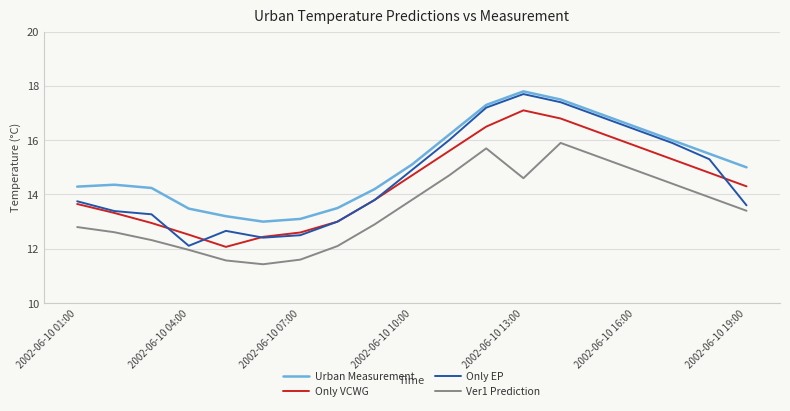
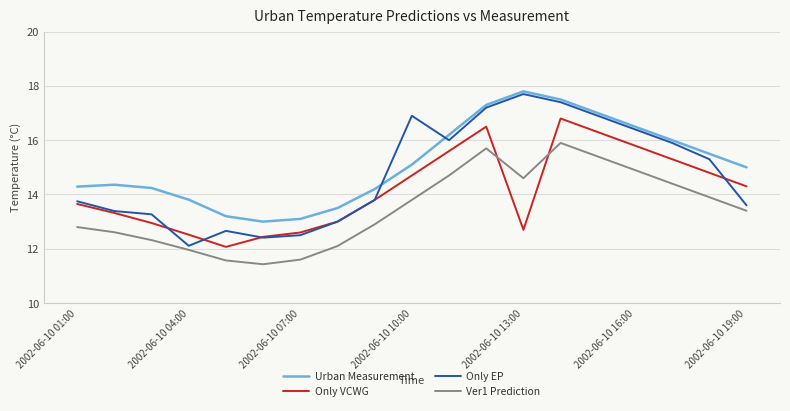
  {
    "Urban Measurement": {
      "2002-06-10 01:00": 14.3,
-     "2002-06-10 04:00": 13.5,
+     "2002-06-10 04:00": 13.8,
      "2002-06-10 07:00": 13.1,
      "2002-06-10 10:00": 15.1,
      "2002-06-10 13:00": 17.8,
      "2002-06-10 16:00": 16.5,
      "2002-06-10 19:00": 15.0
    },
    "Only VCWG": {
      "2002-06-10 01:00": 13.7,
      "2002-06-10 04:00": 12.5,
      "2002-06-10 07:00": 12.6,
      "2002-06-10 10:00": 14.7,
-     "2002-06-10 13:00": 17.1,
+     "2002-06-10 13:00": 12.7,
      "2002-06-10 16:00": 15.8,
      "2002-06-10 19:00": 14.3
    },
    "Only EP": {
      "2002-06-10 01:00": 13.8,
      "2002-06-10 04:00": 12.1,
      "2002-06-10 07:00": 12.5,
-     "2002-06-10 10:00": 14.9,
+     "2002-06-10 10:00": 16.9,
      "2002-06-10 13:00": 17.7,
      "2002-06-10 16:00": 16.4,
      "2002-06-10 19:00": 13.6
    },
    "Ver1 Prediction": {
      "2002-06-10 01:00": 12.8,
      "2002-06-10 04:00": 12.0,
      "2002-06-10 07:00": 11.6,
      "2002-06-10 10:00": 13.8,
      "2002-06-10 13:00": 14.6,
      "2002-06-10 16:00": 14.9,
      "2002-06-10 19:00": 13.4
    }
  }
